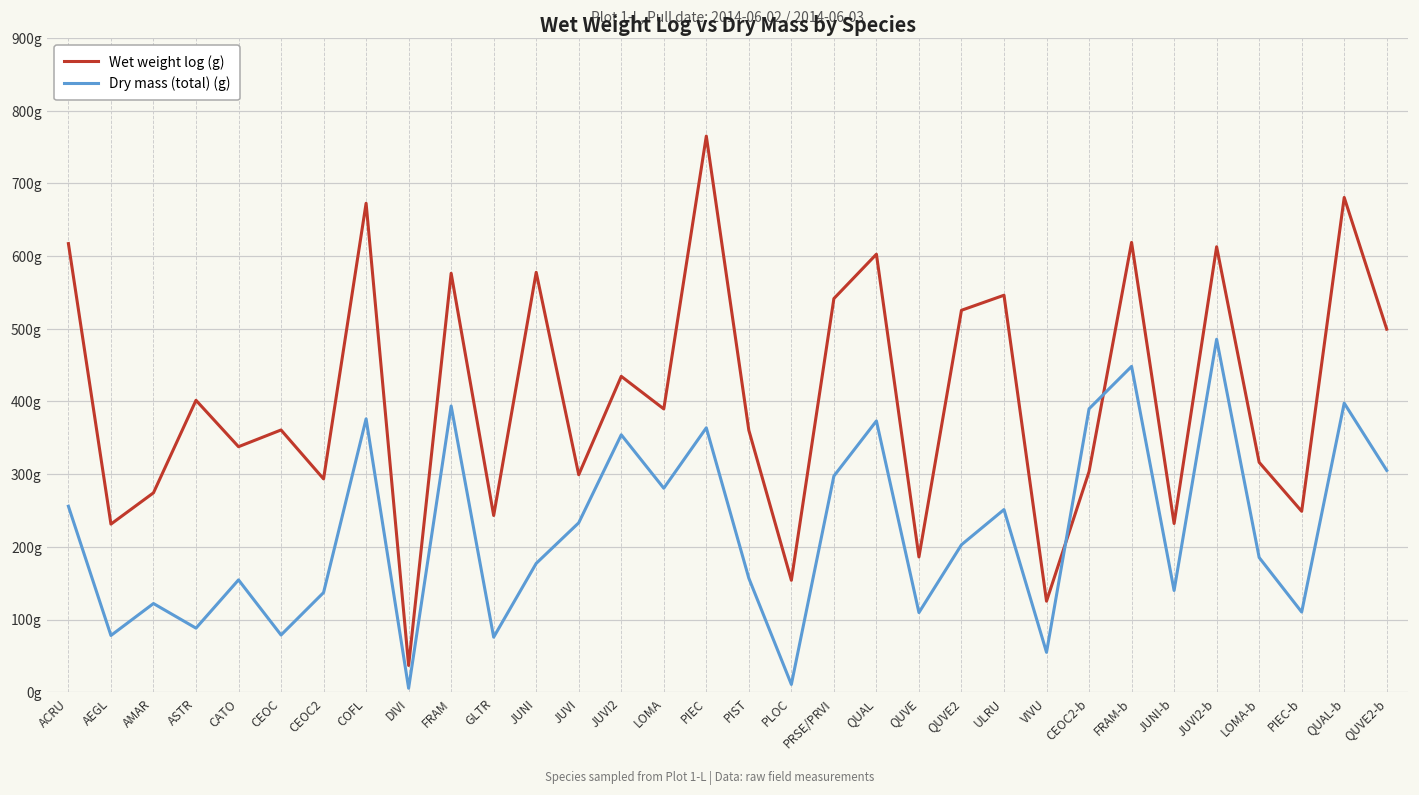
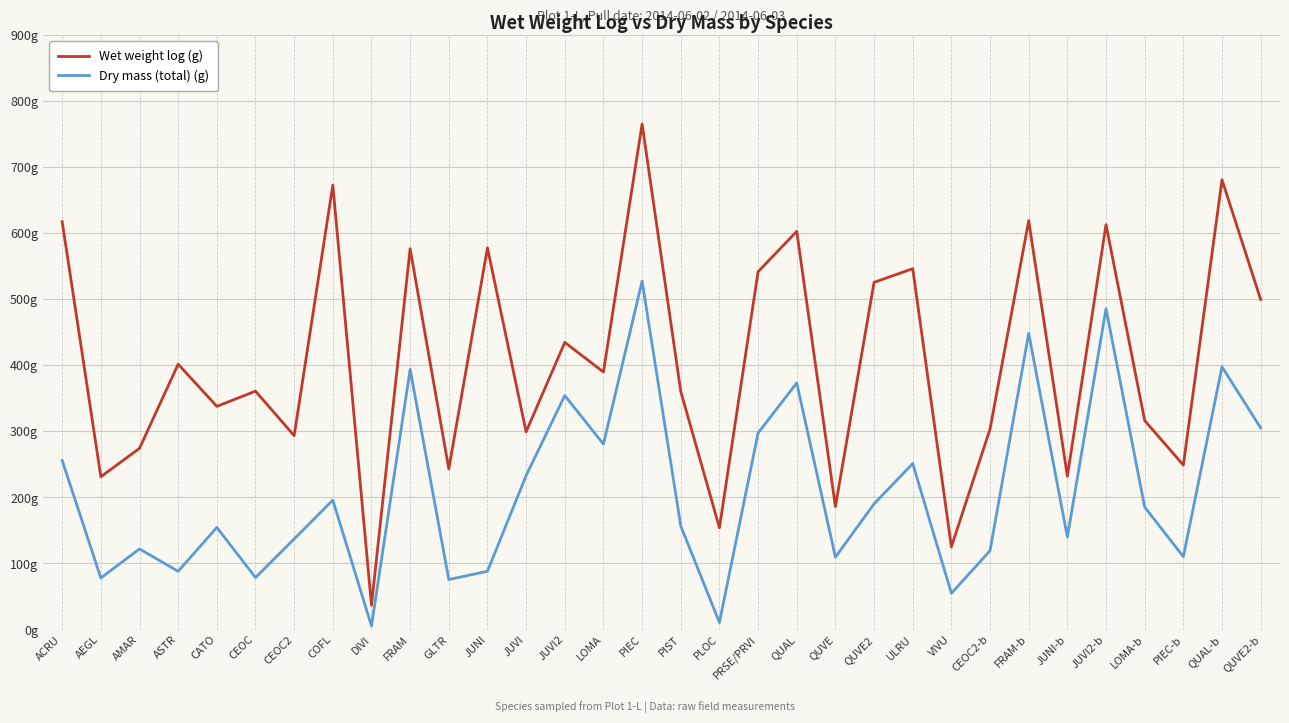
  {
    "Wet weight log (g)": {
      "ACRU": "620g",
      "AEGL": "230g",
      "AMAR": "270g",
      "ASTR": "400g",
      "CATO": "340g",
      "CEOC": "360g",
      "CEOC2": "290g",
      "COFL": "670g",
      "DIVI": "40g",
      "FRAM": "580g",
      "GLTR": "240g",
      "JUNI": "580g",
      "JUVI": "300g",
      "JUVI2": "430g",
      "LOMA": "390g",
      "PIEC": "770g",
      "PIST": "360g",
      "PLOC": "150g",
      "PRSE/PRVI": "540g",
      "QUAL": "600g",
      "QUVE": "190g",
      "QUVE2": "530g",
      "ULRU": "550g",
      "VIVU": "130g",
      "CEOC2-b": "300g",
      "FRAM-b": "620g",
      "JUNI-b": "230g",
      "JUVI2-b": "610g",
      "LOMA-b": "320g",
      "PIEC-b": "250g",
      "QUAL-b": "680g",
      "QUVE2-b": "500g"
    },
    "Dry mass (total) (g)": {
      "ACRU": "260g",
      "AEGL": "80g",
      "AMAR": "120g",
      "ASTR": "90g",
      "CATO": "150g",
      "CEOC": "80g",
      "CEOC2": "140g",
-     "COFL": "380g",
+     "COFL": "200g",
      "DIVI": "10g",
      "FRAM": "390g",
      "GLTR": "80g",
-     "JUNI": "180g",
+     "JUNI": "90g",
      "JUVI": "230g",
      "JUVI2": "350g",
      "LOMA": "280g",
-     "PIEC": "360g",
+     "PIEC": "530g",
      "PIST": "160g",
      "PLOC": "10g",
      "PRSE/PRVI": "300g",
      "QUAL": "370g",
      "QUVE": "110g",
-     "QUVE2": "200g",
+     "QUVE2": "190g",
      "ULRU": "250g",
      "VIVU": "50g",
-     "CEOC2-b": "390g",
+     "CEOC2-b": "120g",
      "FRAM-b": "450g",
      "JUNI-b": "140g",
      "JUVI2-b": "490g",
      "LOMA-b": "190g",
      "PIEC-b": "110g",
      "QUAL-b": "400g",
      "QUVE2-b": "310g"
    }
  }
